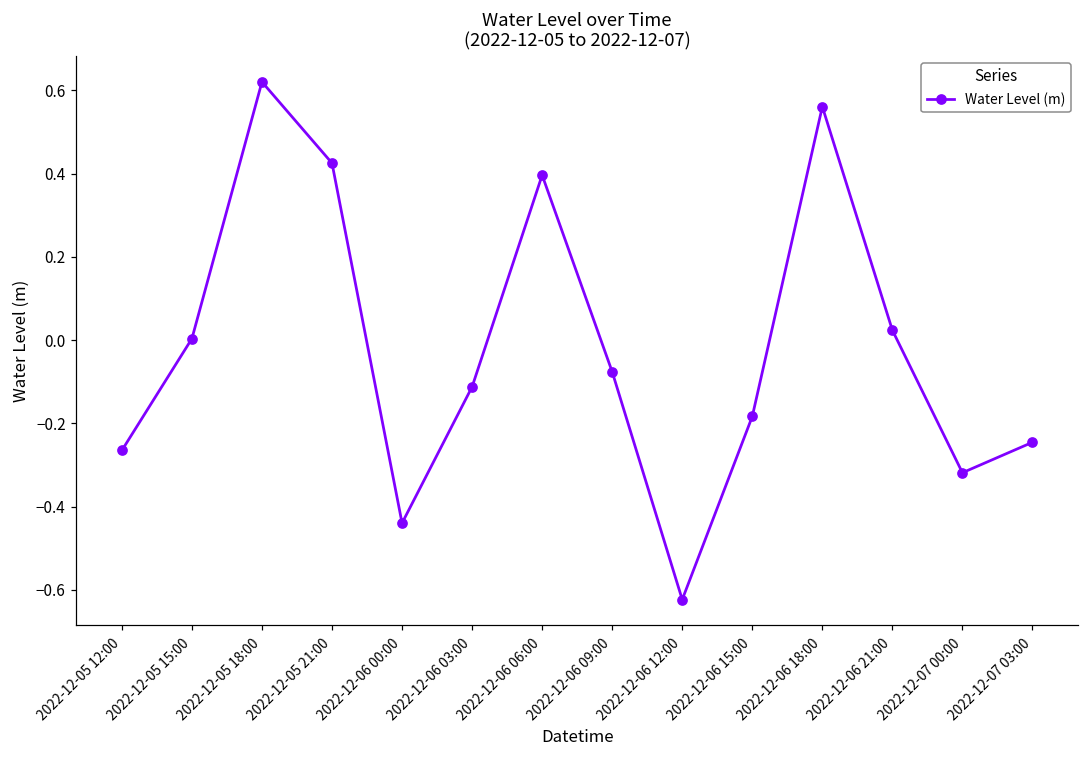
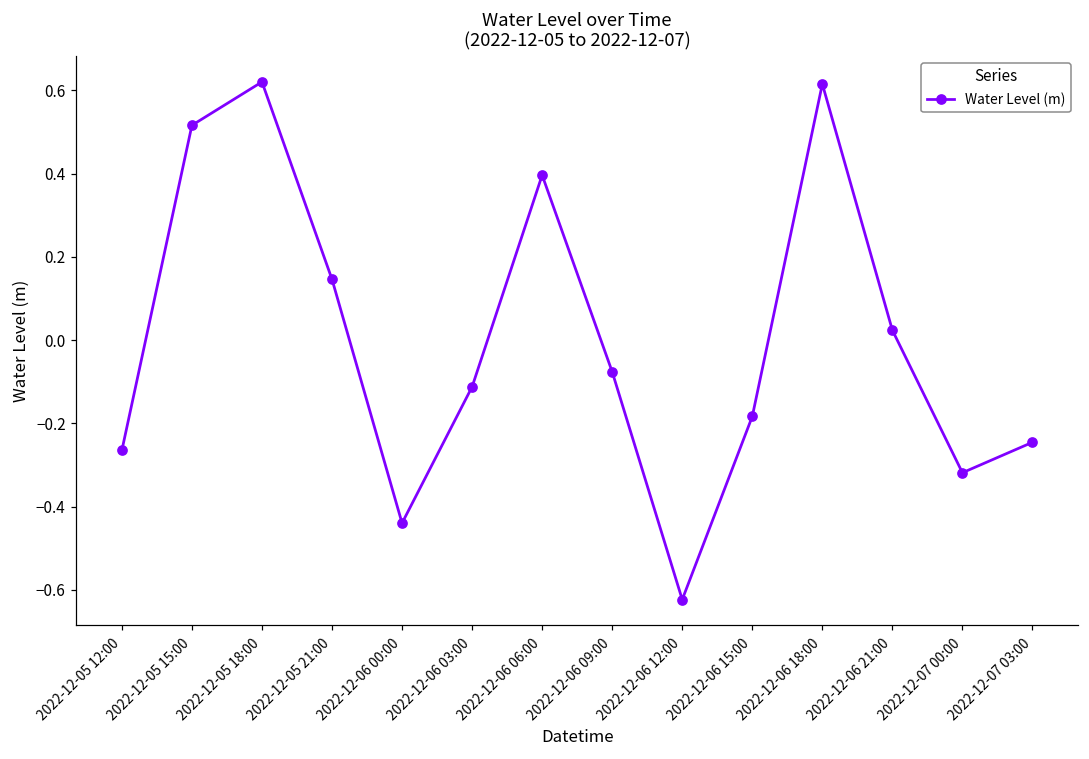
  {
    "2022-12-05 12:00": -0.26,
-   "2022-12-05 15:00": 0.00,
+   "2022-12-05 15:00": 0.52,
    "2022-12-05 18:00": 0.62,
-   "2022-12-05 21:00": 0.43,
+   "2022-12-05 21:00": 0.15,
    "2022-12-06 00:00": -0.44,
    "2022-12-06 03:00": -0.11,
    "2022-12-06 06:00": 0.40,
    "2022-12-06 09:00": -0.08,
    "2022-12-06 12:00": -0.62,
    "2022-12-06 15:00": -0.18,
-   "2022-12-06 18:00": 0.56,
+   "2022-12-06 18:00": 0.62,
    "2022-12-06 21:00": 0.02,
    "2022-12-07 00:00": -0.32,
    "2022-12-07 03:00": -0.25
  }
